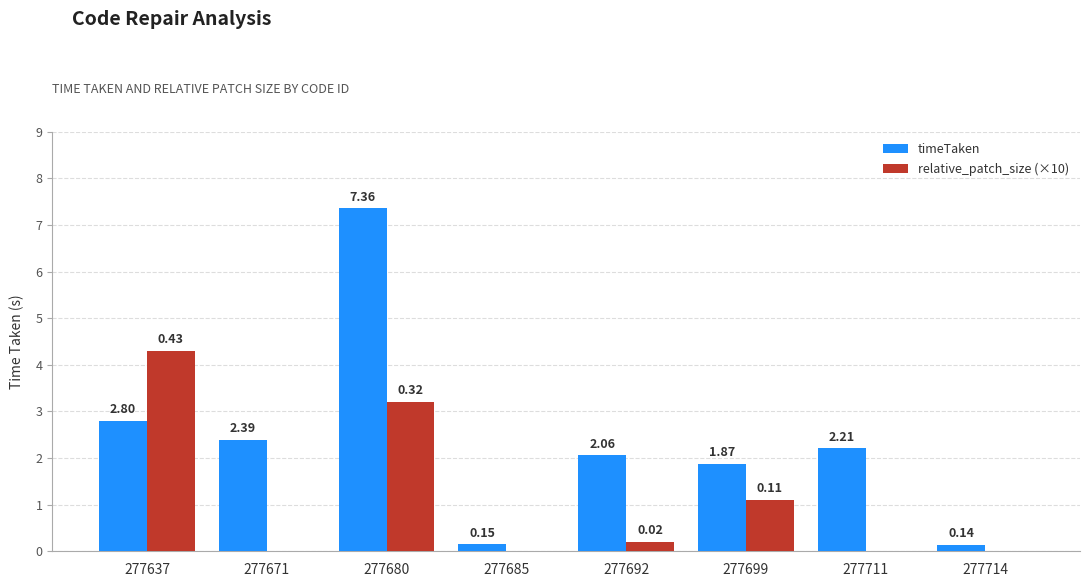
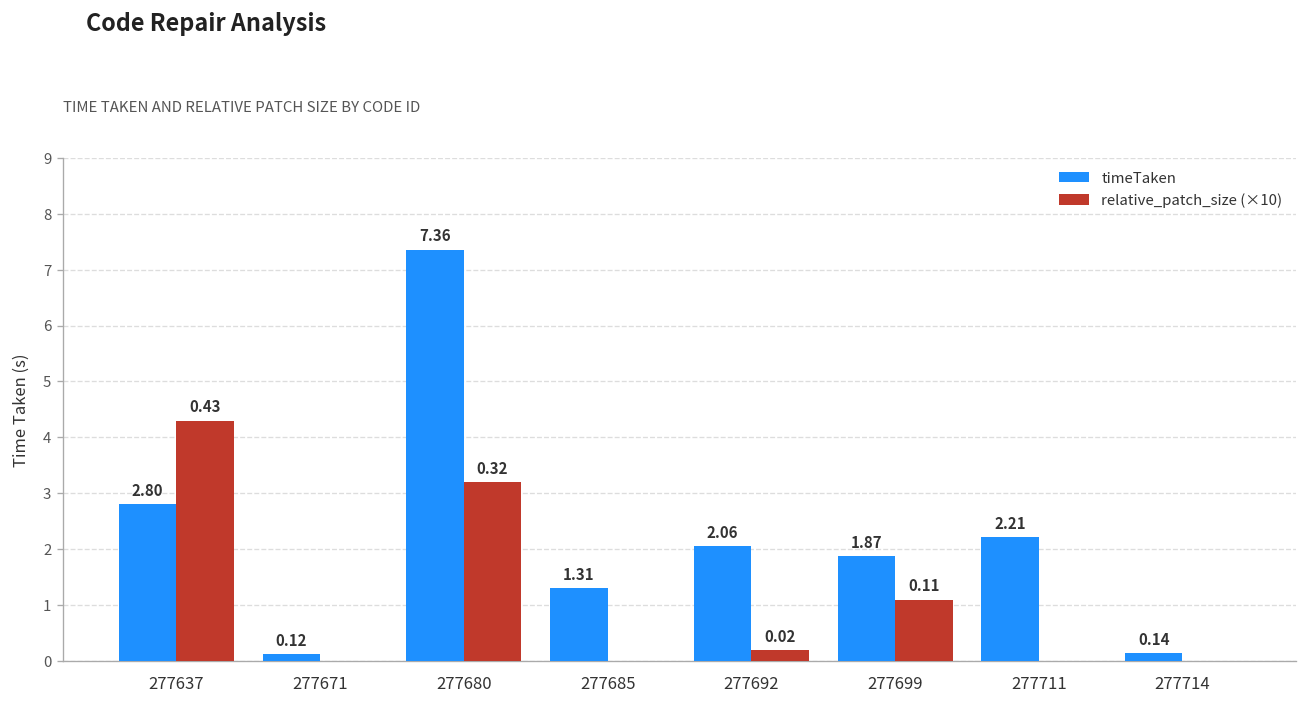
  {
    "timeTaken": {
      "277637": 2.80,
-     "277671": 2.39,
+     "277671": 0.12,
      "277680": 7.36,
-     "277685": 0.15,
+     "277685": 1.31,
      "277692": 2.06,
      "277699": 1.87,
      "277711": 2.21,
      "277714": 0.14
    },
    "relative_patch_size (×10)": {
      "277671": 0.0,
      "277685": 0.0,
      "277711": 0.0,
      "277714": 0.0
    }
  }
